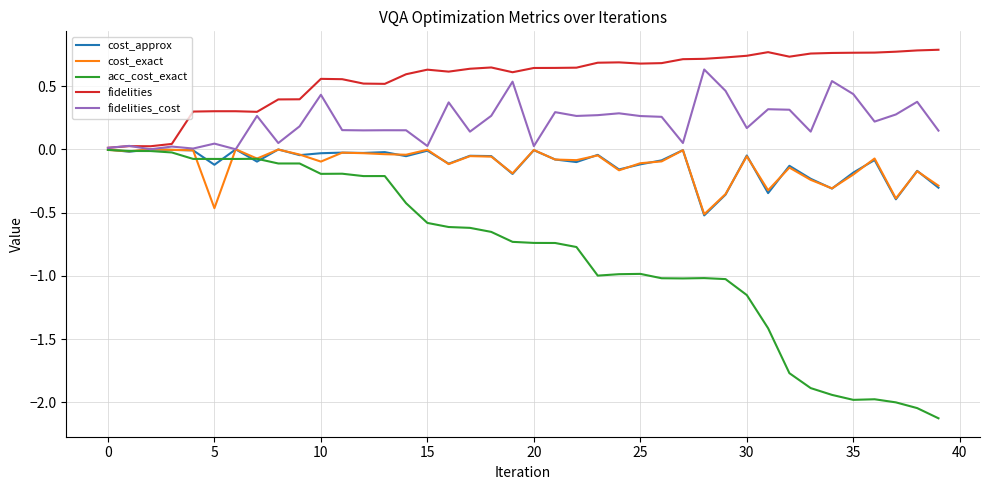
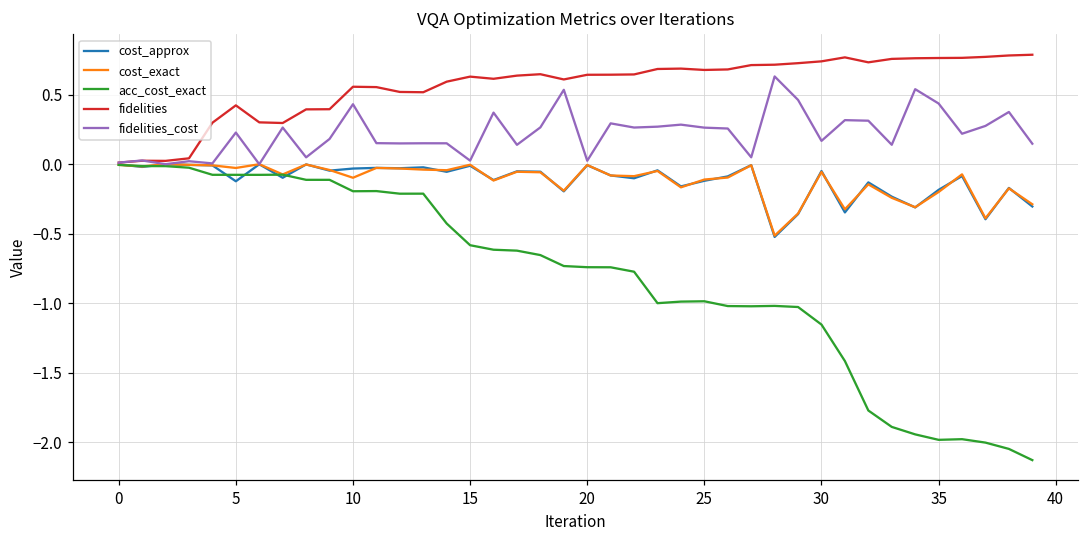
  {
    "cost_approx": {
      "5": -0.12,
      "10": -0.03
    },
    "cost_exact": {
-     "5": -0.47,
+     "5": -0.03,
      "10": -0.10
    },
    "acc_cost_exact": {
      "5": -0.08,
      "10": -0.19,
      "15": -0.58,
      "20": -0.74,
      "25": -0.99,
      "30": -1.15,
      "35": -1.98
    },
    "fidelities": {
-     "5": 0.30,
+     "5": 0.42,
      "10": 0.56,
      "15": 0.63,
      "20": 0.64,
      "25": 0.68,
      "30": 0.74,
      "35": 0.76
    },
    "fidelities_cost": {
-     "5": 0.04,
+     "5": 0.23,
      "10": 0.43,
      "15": 0.03,
      "20": 0.02,
      "25": 0.26,
      "30": 0.17,
      "35": 0.44
    }
  }
